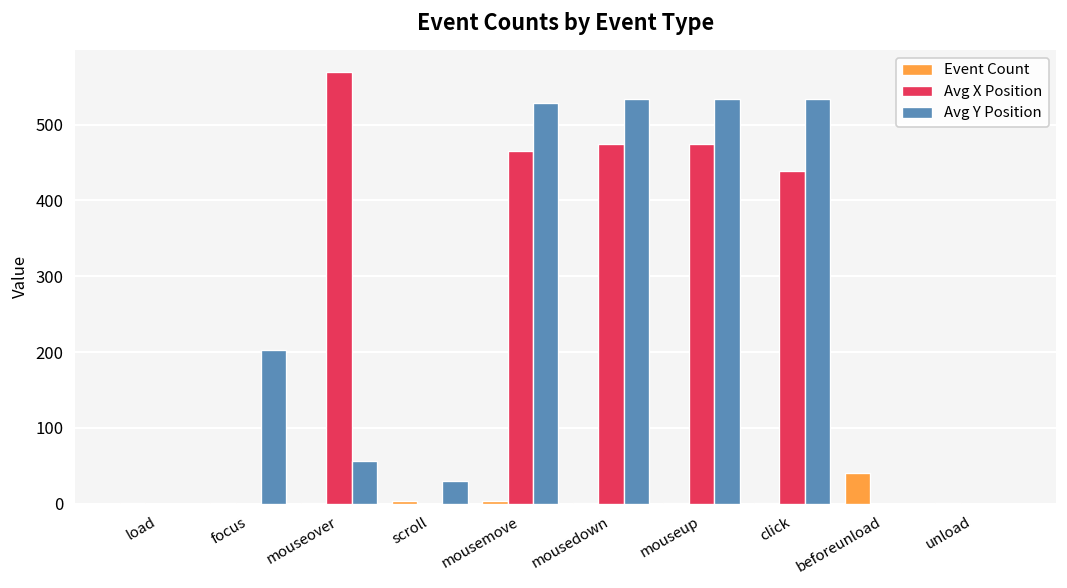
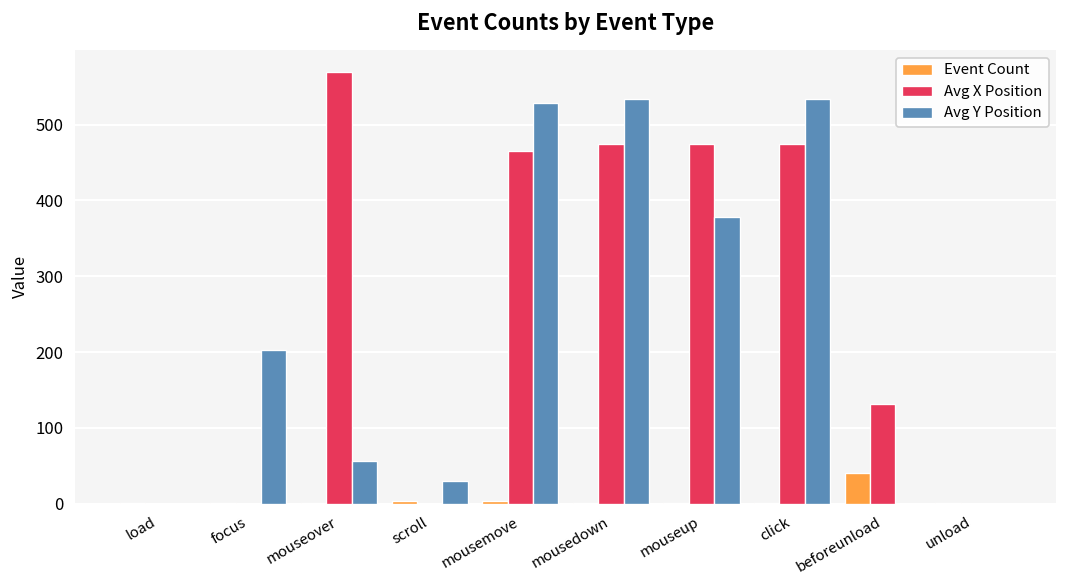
  {
    "Event Count": {
      "beforeunload": 40
    },
    "Avg X Position": {
      "load": 0,
      "focus": 0,
      "mouseover": 570,
      "scroll": 0,
      "mousemove": 470,
      "mousedown": 480,
      "mouseup": 480,
-     "click": 440,
-     "beforeunload": 0,
+     "click": 480,
+     "beforeunload": 130,
      "unload": 0
    },
    "Avg Y Position": {
      "load": 0,
      "focus": 200,
      "mouseover": 60,
      "scroll": 30,
      "mousemove": 530,
      "mousedown": 530,
-     "mouseup": 530,
+     "mouseup": 380,
      "click": 530,
      "beforeunload": 0,
      "unload": 0
    }
  }
